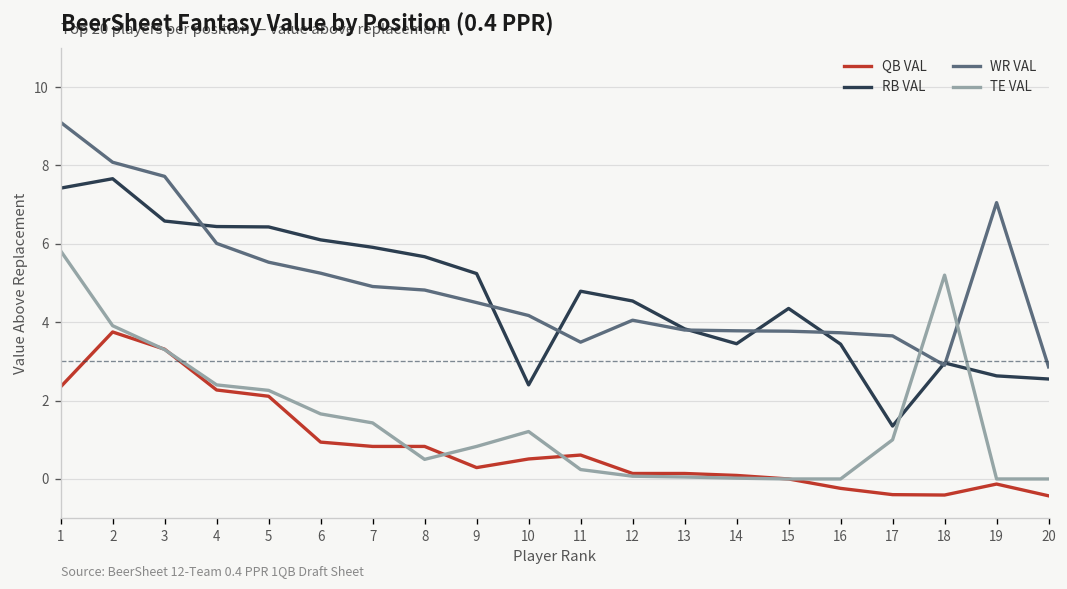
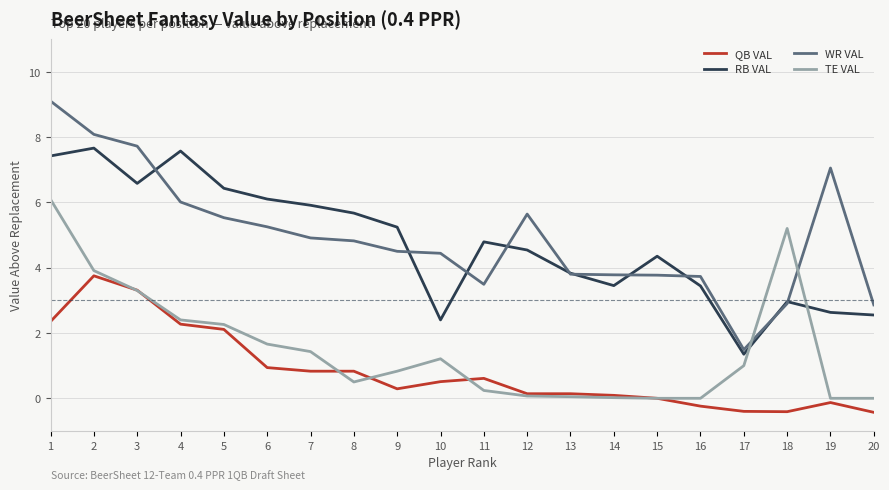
  {
    "QB VAL": {
      "1": 2.4,
      "2": 3.8,
      "4": 2.3,
      "5": 2.1,
      "6": 0.9,
      "7": 0.8,
      "8": 0.8,
      "9": 0.3,
      "10": 0.5,
      "11": 0.6,
      "13": 0.1,
      "16": -0.2,
      "17": -0.4,
      "18": -0.4,
      "19": -0.1,
      "20": -0.4
    },
    "RB VAL": {
      "1": 7.4,
      "2": 7.7,
      "3": 6.6,
-     "4": 6.4,
+     "4": 7.6,
      "5": 6.4,
      "6": 6.1,
      "7": 5.9,
      "8": 5.7,
      "9": 5.2,
      "10": 2.4,
      "11": 4.8,
      "12": 4.5,
      "14": 3.5,
      "15": 4.4,
      "16": 3.4,
      "17": 1.4,
      "19": 2.6,
      "20": 2.6
    },
    "WR VAL": {
      "1": 9.1,
      "2": 8.1,
      "3": 7.7,
      "4": 6.0,
      "5": 5.5,
      "6": 5.3,
      "7": 4.9,
      "8": 4.8,
      "9": 4.5,
-     "10": 4.2,
+     "10": 4.4,
      "11": 3.5,
-     "12": 4.1,
+     "12": 5.6,
      "14": 3.8,
      "15": 3.8,
      "16": 3.7,
-     "17": 3.7,
+     "17": 1.5,
      "19": 7.1,
      "20": 2.9
    },
    "TE VAL": {
-     "1": 5.8,
+     "1": 6.1,
      "2": 3.9,
      "4": 2.4,
      "5": 2.3,
      "6": 1.7,
      "7": 1.4,
      "8": 0.5,
      "9": 0.8,
      "10": 1.2,
      "11": 0.2,
      "13": 0.1,
      "16": 0.0,
      "17": 1.0,
      "18": 5.2,
      "19": 0.0,
      "20": 0.0
    }
  }
